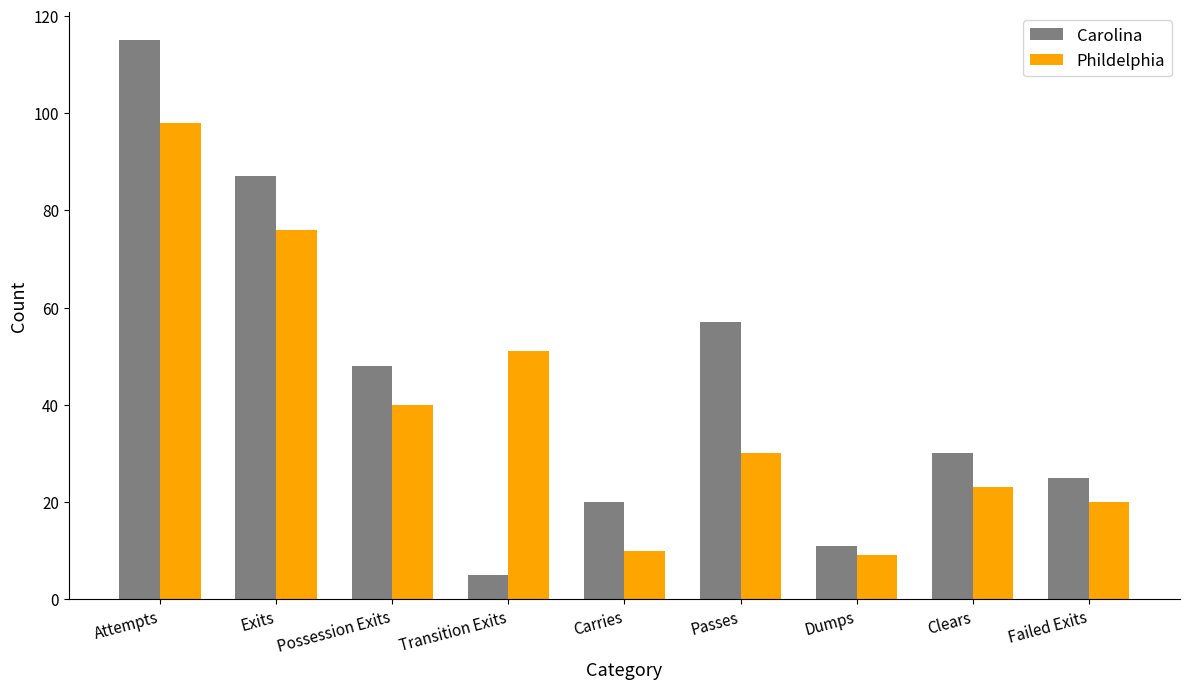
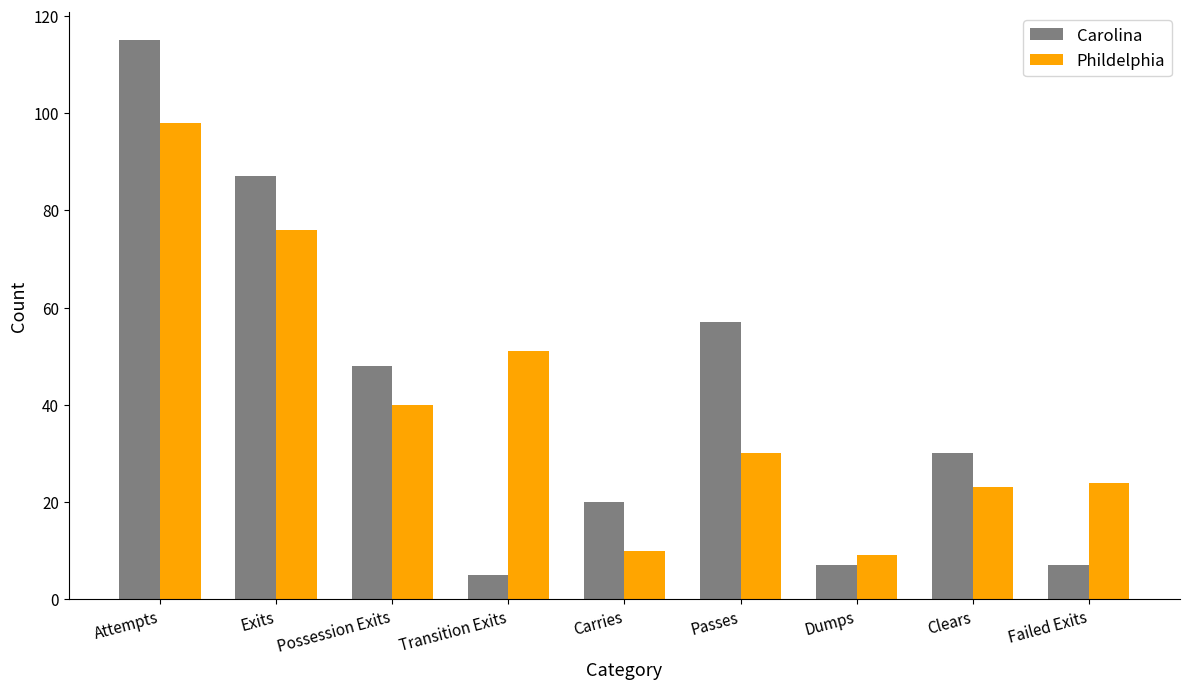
  {
    "Carolina": {
      "Attempts": 115,
      "Exits": 87,
      "Possession Exits": 48,
      "Transition Exits": 5,
      "Carries": 20,
      "Passes": 57,
-     "Dumps": 11,
+     "Dumps": 7,
      "Clears": 30,
-     "Failed Exits": 25
+     "Failed Exits": 7
    },
    "Phildelphia": {
      "Attempts": 98,
      "Exits": 76,
      "Possession Exits": 40,
      "Transition Exits": 51,
      "Carries": 10,
      "Passes": 30,
      "Dumps": 9,
      "Clears": 23,
-     "Failed Exits": 20
+     "Failed Exits": 24
    }
  }
